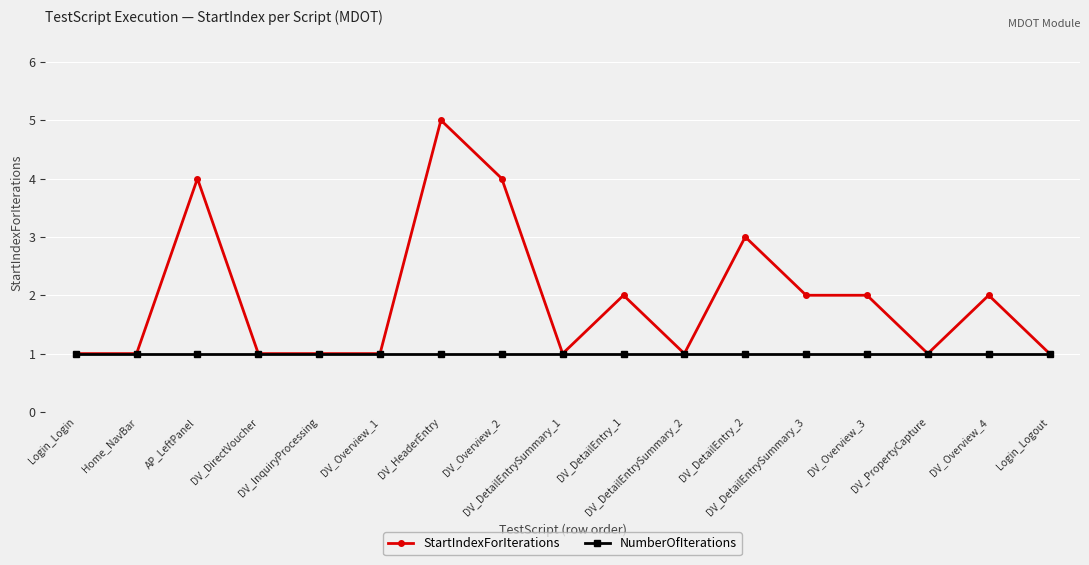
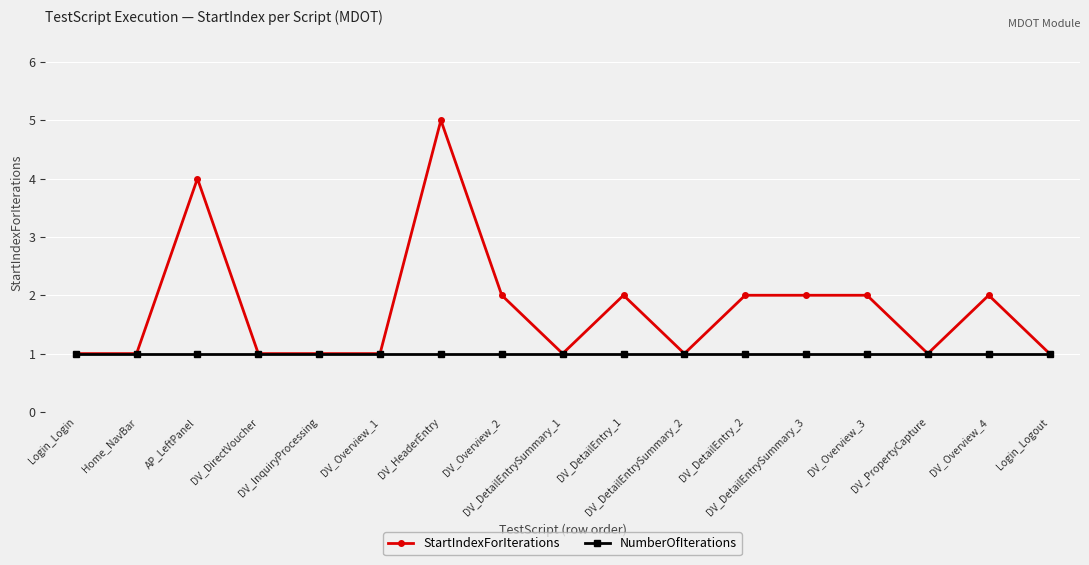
  {
    "StartIndexForIterations": {
      "AP_LeftPanel": 4,
      "DV_HeaderEntry": 5,
-     "DV_Overview_2": 4,
+     "DV_Overview_2": 2,
      "DV_DetailEntry_1": 2,
-     "DV_DetailEntry_2": 3,
+     "DV_DetailEntry_2": 2,
      "DV_DetailEntrySummary_3": 2,
      "DV_Overview_3": 2,
      "DV_Overview_4": 2
    },
    "NumberOfIterations": {
      "AP_LeftPanel": 1,
      "DV_HeaderEntry": 1,
      "DV_Overview_2": 1,
      "DV_DetailEntry_1": 1,
      "DV_DetailEntry_2": 1,
      "DV_DetailEntrySummary_3": 1,
      "DV_Overview_3": 1,
      "DV_Overview_4": 1
    }
  }
